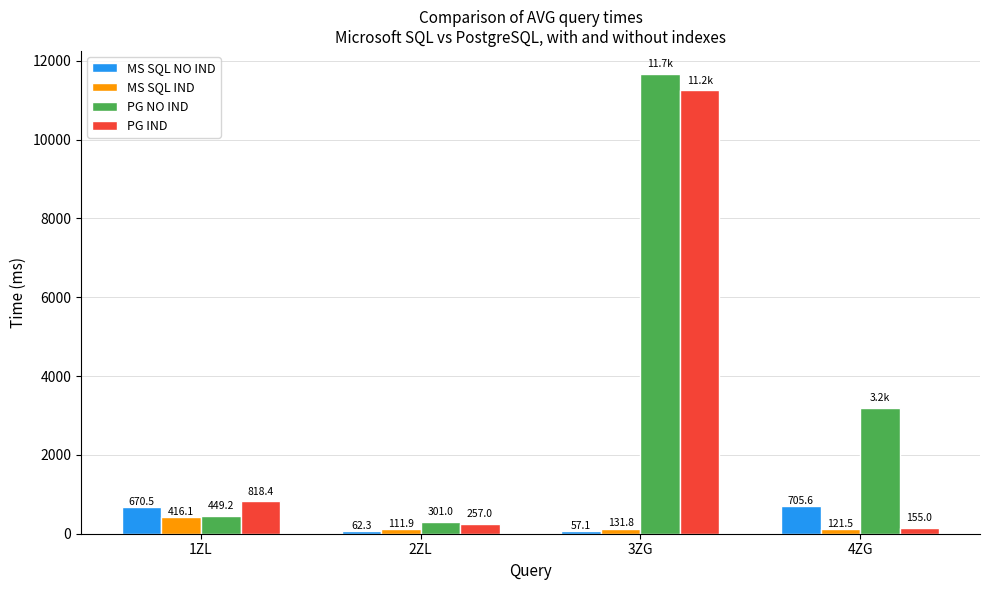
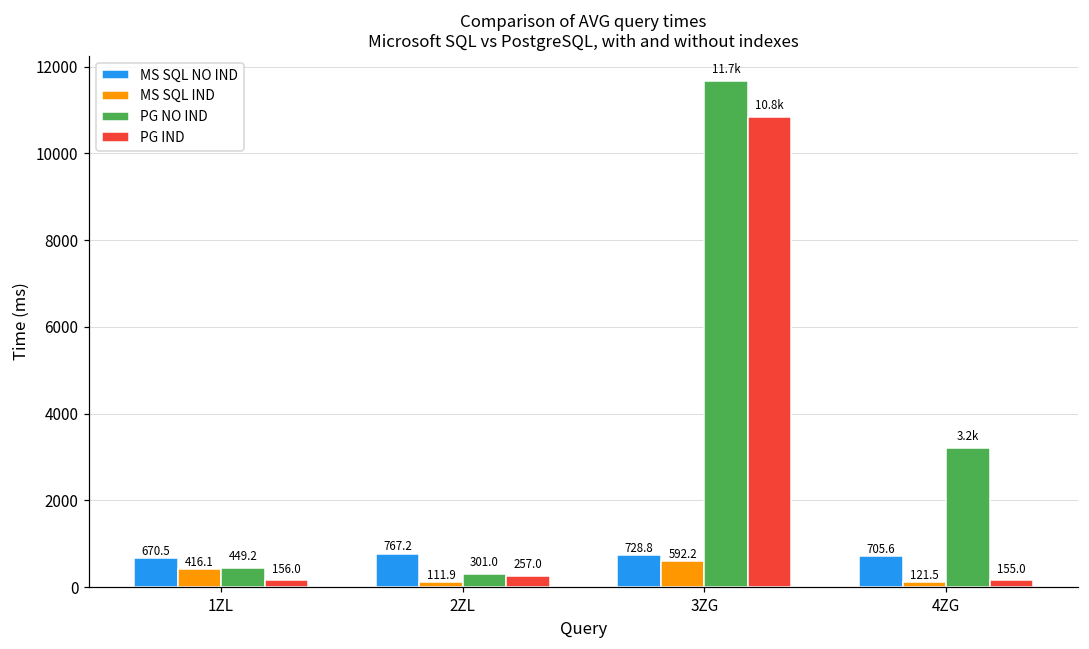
  {
    "MS SQL NO IND": {
      "1ZL": "670.5",
-     "2ZL": "62.3",
-     "3ZG": "57.1",
+     "2ZL": "767.2",
+     "3ZG": "728.8",
      "4ZG": "705.6"
    },
    "MS SQL IND": {
      "1ZL": "416.1",
      "2ZL": "111.9",
-     "3ZG": "131.8",
+     "3ZG": "592.2",
      "4ZG": "121.5"
    },
    "PG NO IND": {
      "1ZL": "449.2",
      "2ZL": "301.0",
      "3ZG": "11.7k",
      "4ZG": "3.2k"
    },
    "PG IND": {
-     "1ZL": "818.4",
+     "1ZL": "156.0",
      "2ZL": "257.0",
-     "3ZG": "11.2k",
+     "3ZG": "10.8k",
      "4ZG": "155.0"
    }
  }
